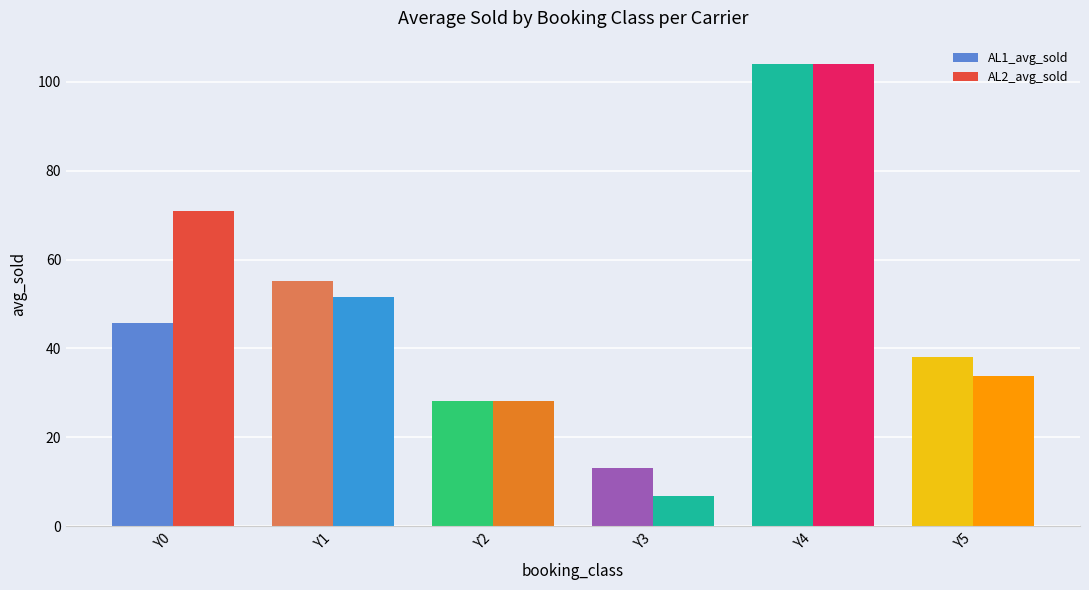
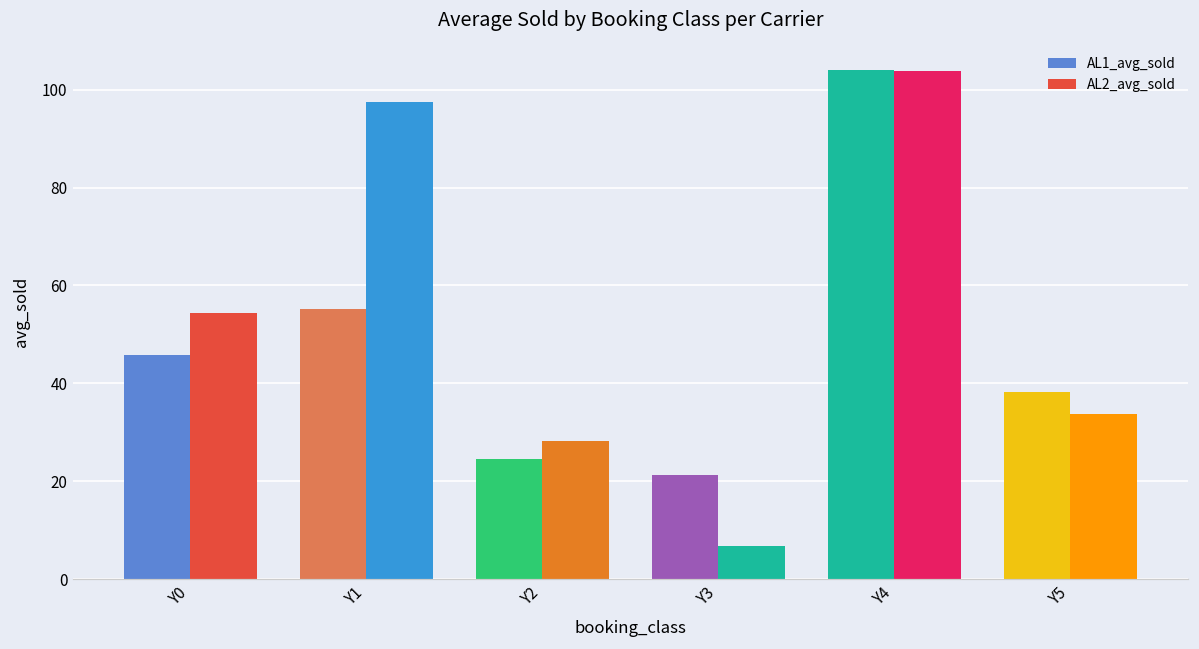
  {
    "AL1_avg_sold": {
      "Y0": 46,
      "Y1": 55,
-     "Y2": 28,
-     "Y3": 13,
+     "Y2": 25,
+     "Y3": 21,
      "Y4": 104,
      "Y5": 38
    },
    "AL2_avg_sold": {
-     "Y0": 71,
-     "Y1": 52,
+     "Y0": 54,
+     "Y1": 97,
      "Y2": 28,
      "Y3": 7,
      "Y4": 104,
      "Y5": 34
    }
  }
